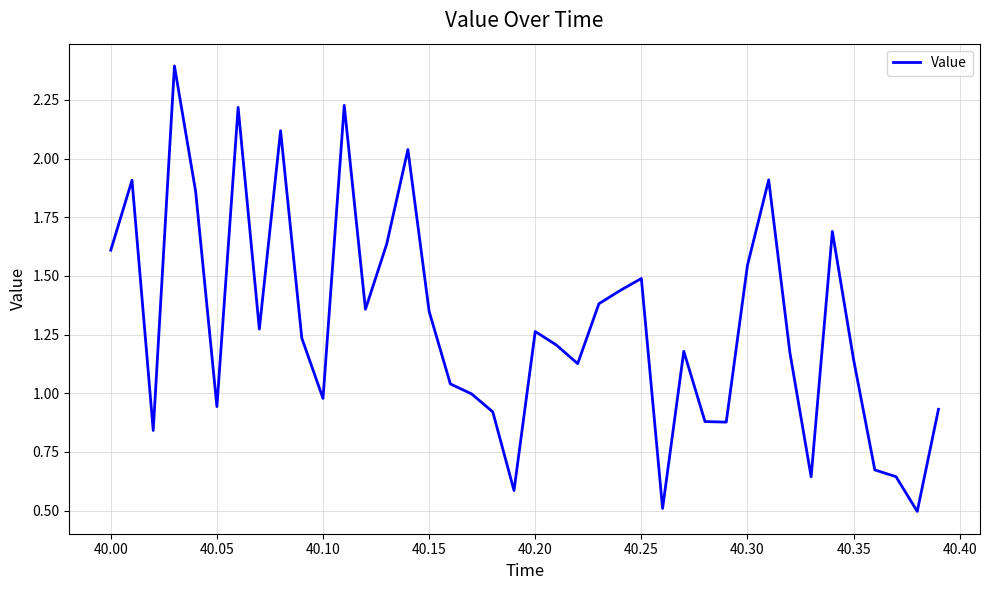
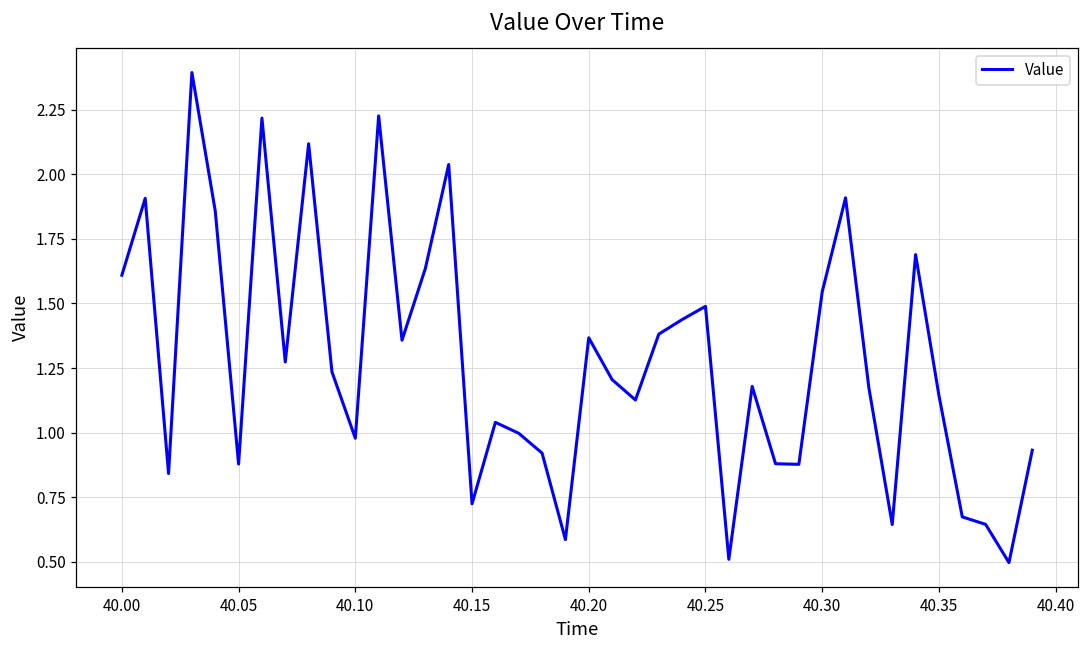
  {
    "40.00": 1.61,
-   "40.05": 0.94,
+   "40.05": 0.88,
    "40.10": 0.98,
-   "40.15": 1.35,
-   "40.20": 1.26,
+   "40.15": 0.72,
+   "40.20": 1.37,
    "40.25": 1.49,
    "40.30": 1.55,
    "40.35": 1.14
  }
